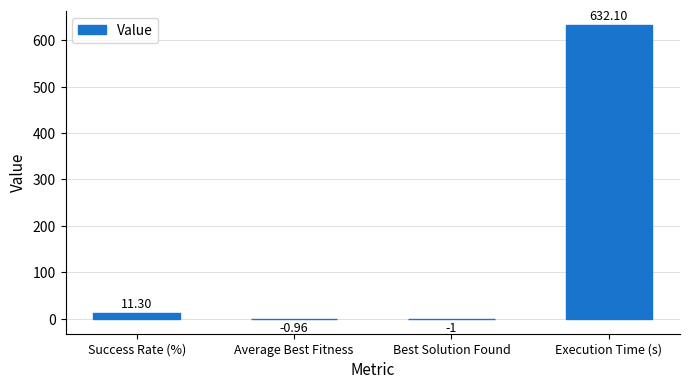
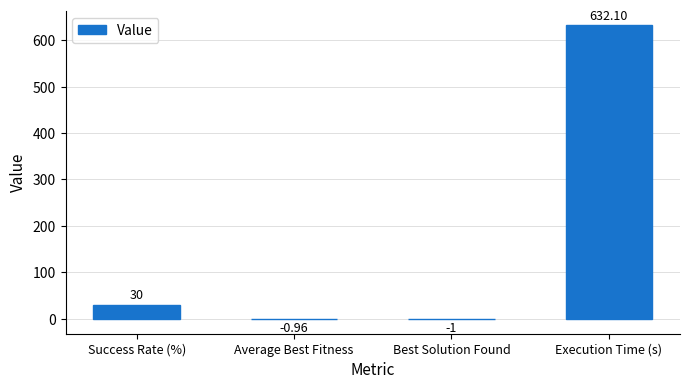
  {
-   "Success Rate (%)": 11.30,
+   "Success Rate (%)": 30,
    "Average Best Fitness": -0.96,
    "Best Solution Found": -1,
    "Execution Time (s)": 632.10
  }
